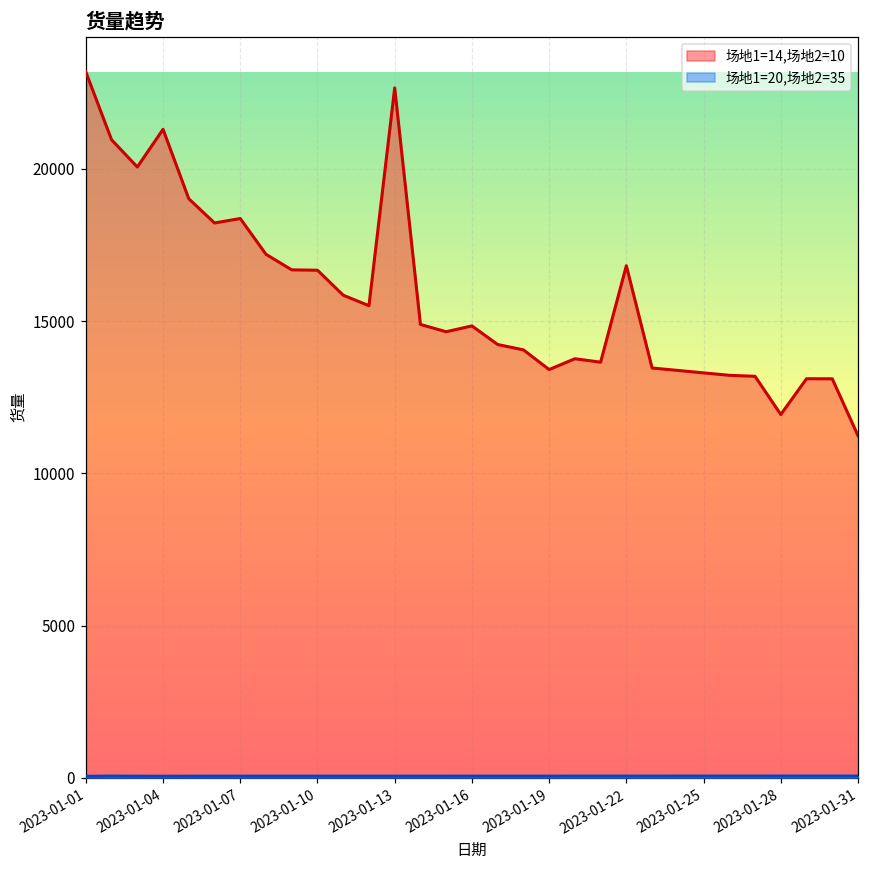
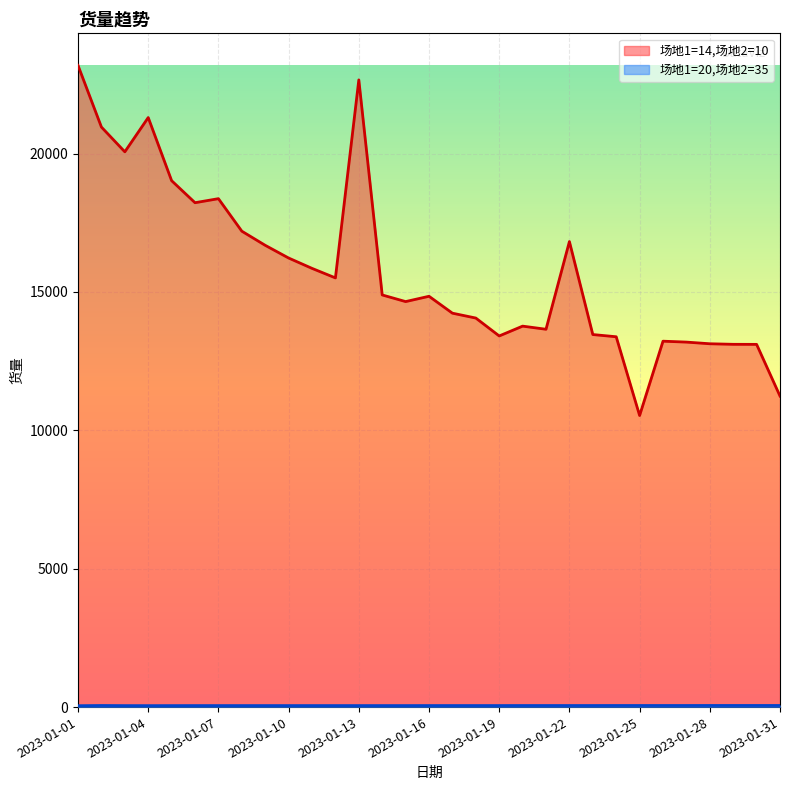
  {
    "场地1=14,场地2=10": {
      "2023-01-01": 23200,
      "2023-01-04": 21300,
      "2023-01-07": 18400,
-     "2023-01-10": 16700,
+     "2023-01-10": 16200,
      "2023-01-13": 22700,
      "2023-01-16": 14800,
      "2023-01-19": 13400,
      "2023-01-22": 16800,
-     "2023-01-25": 13300,
-     "2023-01-28": 11900,
+     "2023-01-25": 10500,
+     "2023-01-28": 13100,
      "2023-01-31": 11200
    },
    "场地1=20,场地2=35": {
      "2023-01-01": 100,
      "2023-01-04": 100,
      "2023-01-07": 100,
      "2023-01-10": 100,
      "2023-01-13": 100,
      "2023-01-16": 100,
      "2023-01-19": 100,
      "2023-01-22": 100,
      "2023-01-25": 100,
      "2023-01-28": 100,
      "2023-01-31": 100
    }
  }
